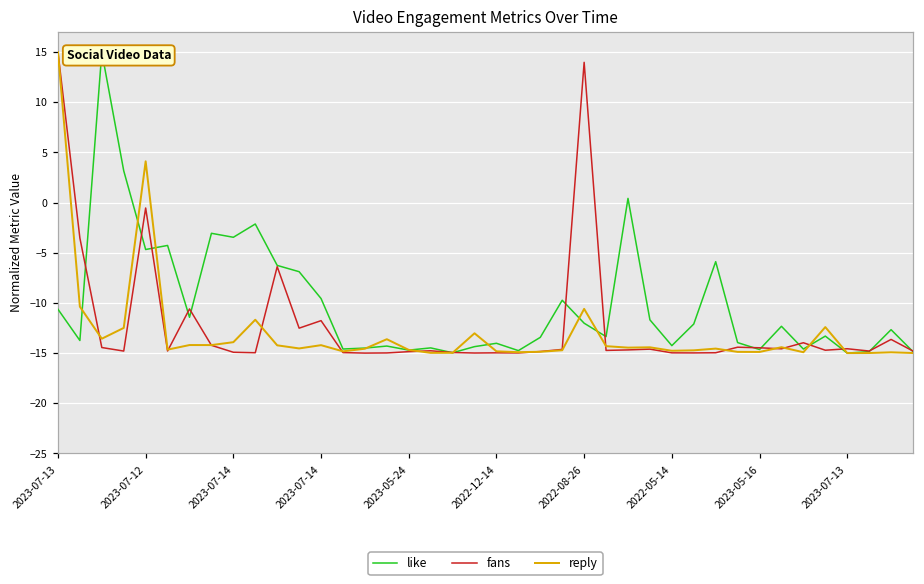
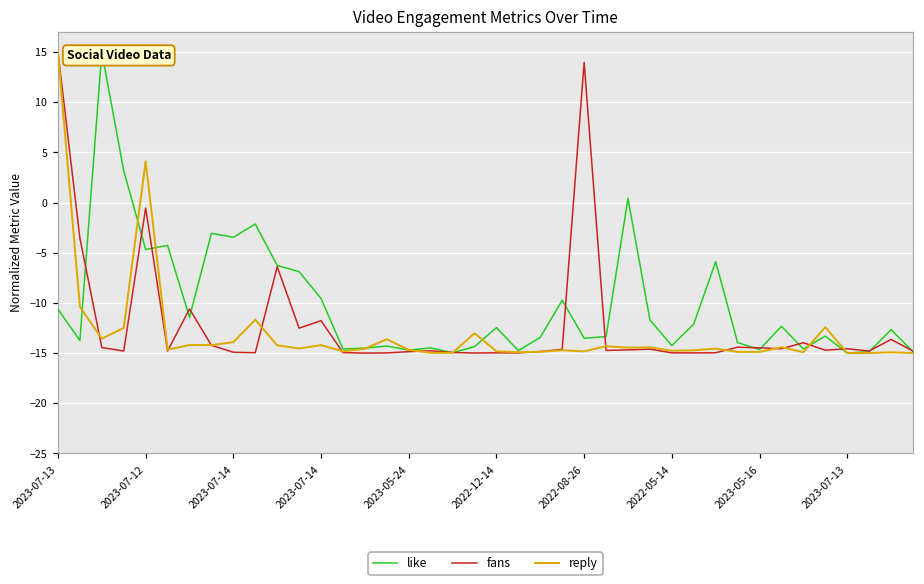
  {
    "like": {
      "2023-07-12": -5,
-     "2022-12-14": -14,
-     "2022-08-26": -12,
+     "2022-12-14": -12,
+     "2022-08-26": -14,
      "2022-05-14": -14
    },
    "fans": {
      "2023-07-12": -1,
      "2022-08-26": 14
    },
    "reply": {
      "2023-07-12": 4,
-     "2022-08-26": -11
+     "2022-08-26": -15
    }
  }
